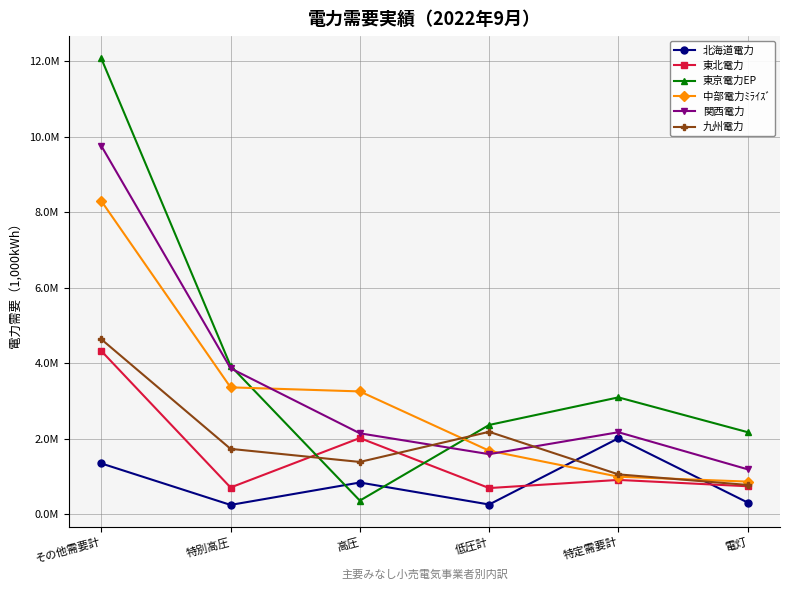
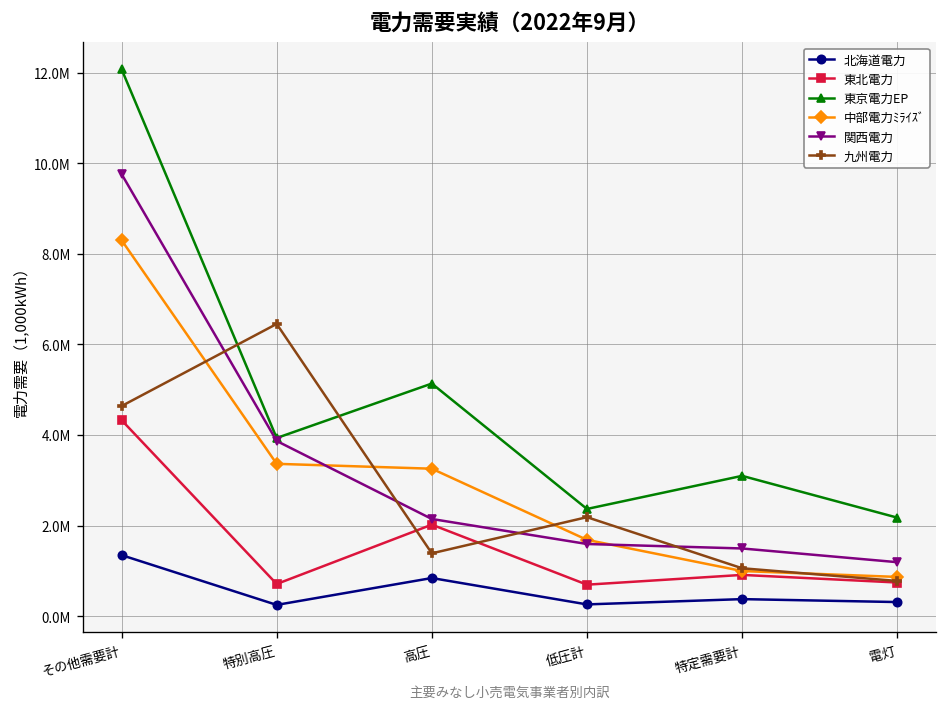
  {
    "北海道電力": {
      "その他需要計": 1300000,
      "特別高圧": 200000,
      "高圧": 800000,
      "低圧計": 300000,
-     "特定需要計": 2000000,
+     "特定需要計": 400000,
      "電灯": 300000
    },
    "東北電力": {
      "その他需要計": 4300000,
      "特別高圧": 700000,
      "高圧": 2000000,
      "低圧計": 700000,
      "特定需要計": 900000
    },
    "東京電力EP": {
      "その他需要計": 12100000,
-     "高圧": 400000,
+     "高圧": 5100000,
      "低圧計": 2400000,
      "特定需要計": 3100000,
      "電灯": 2200000
    },
    "中部電力ﾐﾗｲｽﾞ": {
      "その他需要計": 8300000,
      "特別高圧": 3400000,
      "高圧": 3300000,
      "低圧計": 1700000,
      "電灯": 900000
    },
    "関西電力": {
      "その他需要計": 9800000,
      "高圧": 2100000,
      "低圧計": 1600000,
-     "特定需要計": 2200000,
+     "特定需要計": 1500000,
      "電灯": 1200000
    },
    "九州電力": {
      "その他需要計": 4600000,
-     "特別高圧": 1700000,
+     "特別高圧": 6500000,
      "高圧": 1400000,
      "低圧計": 2200000
    }
  }
